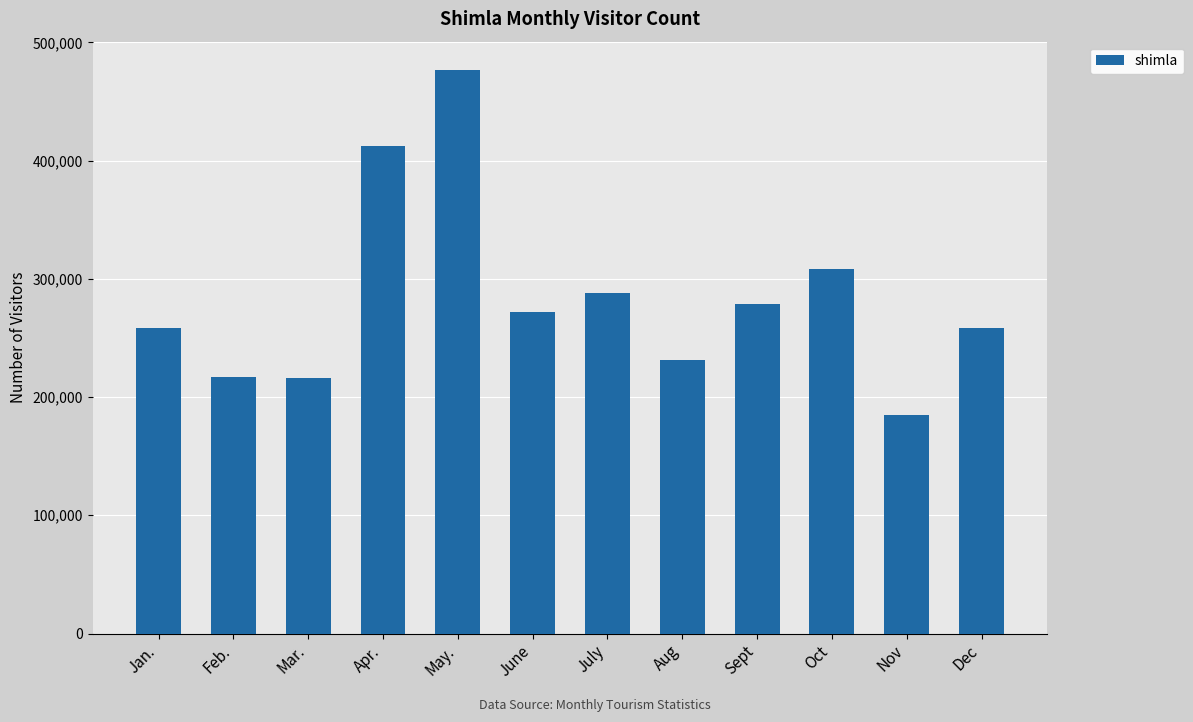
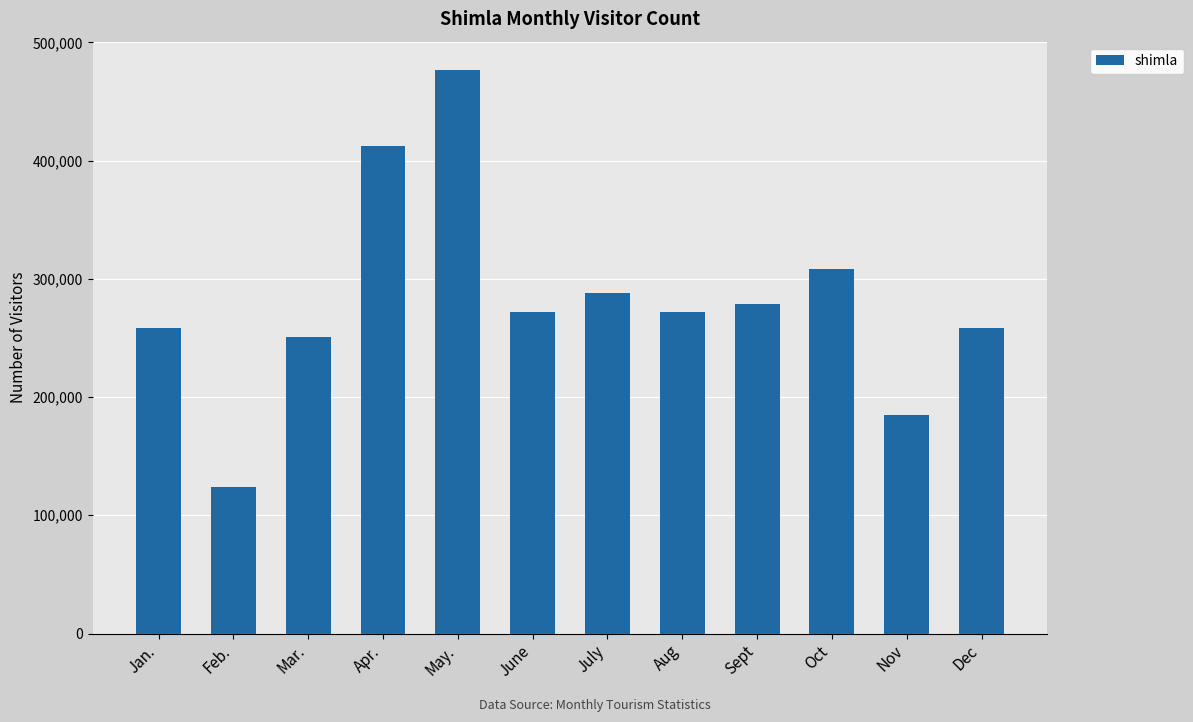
  {
    "Jan.": "258,000",
-   "Feb.": "217,000",
-   "Mar.": "217,000",
+   "Feb.": "124,000",
+   "Mar.": "250,000",
    "Apr.": "412,000",
    "May.": "477,000",
    "June": "272,000",
    "July": "288,000",
-   "Aug": "232,000",
+   "Aug": "272,000",
    "Sept": "279,000",
    "Oct": "309,000",
    "Nov": "185,000",
    "Dec": "259,000"
  }
